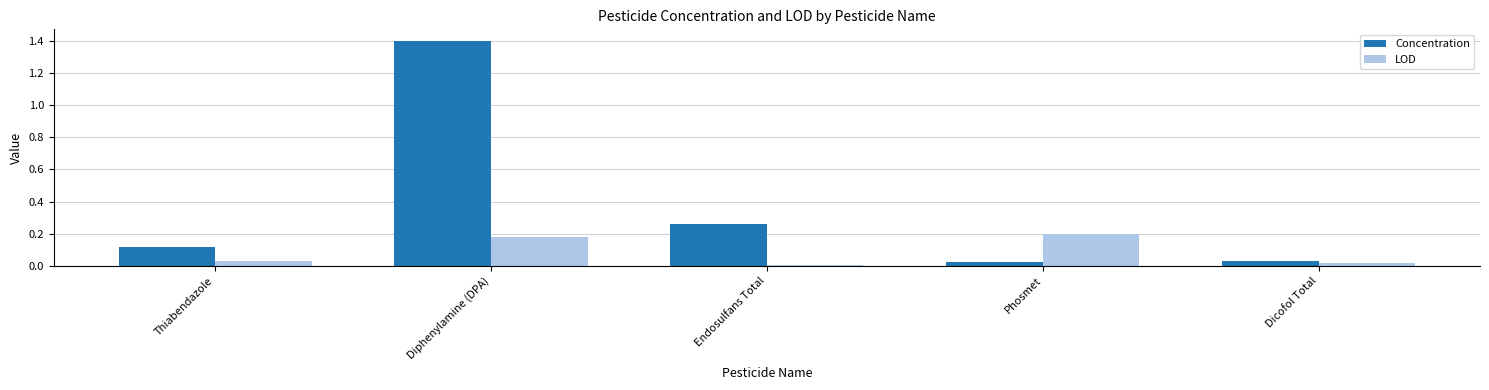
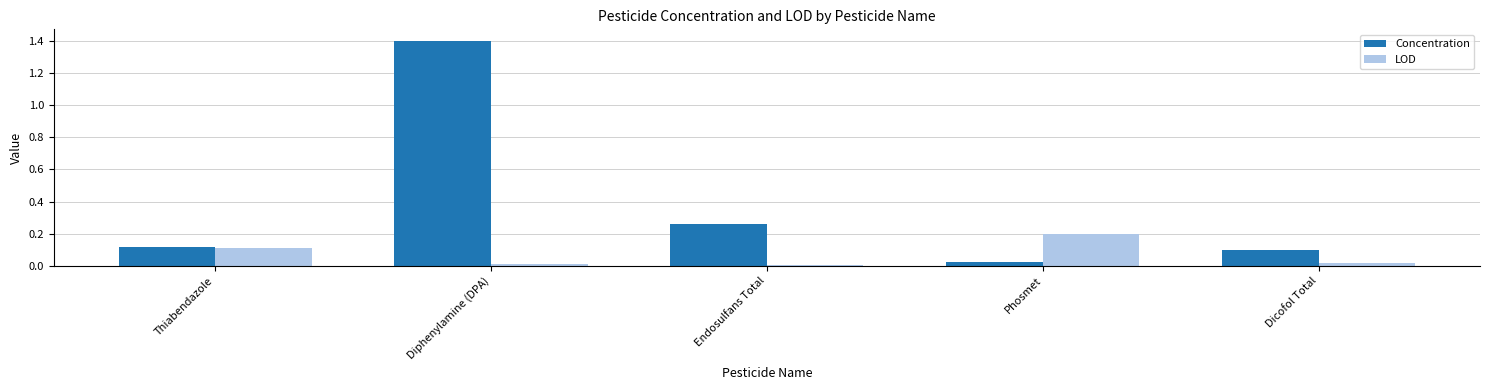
  {
    "Concentration": {
      "Thiabendazole": 0.12,
      "Diphenylamine (DPA)": 1.40,
      "Endosulfans Total": 0.26,
      "Phosmet": 0.03,
-     "Dicofol Total": 0.03
+     "Dicofol Total": 0.10
    },
    "LOD": {
-     "Thiabendazole": 0.03,
-     "Diphenylamine (DPA)": 0.18,
+     "Thiabendazole": 0.11,
+     "Diphenylamine (DPA)": 0.01,
      "Phosmet": 0.20,
      "Dicofol Total": 0.02
    }
  }
